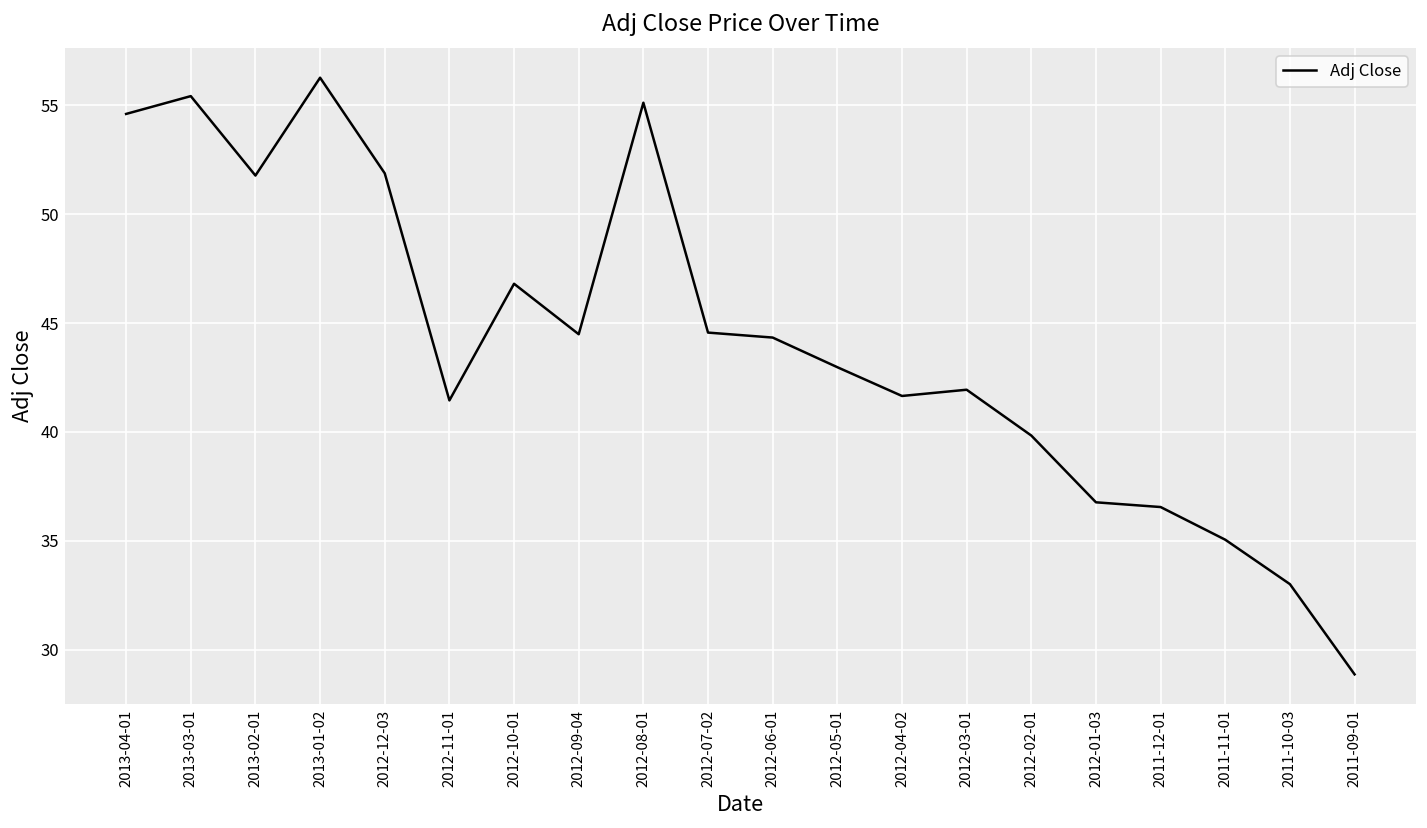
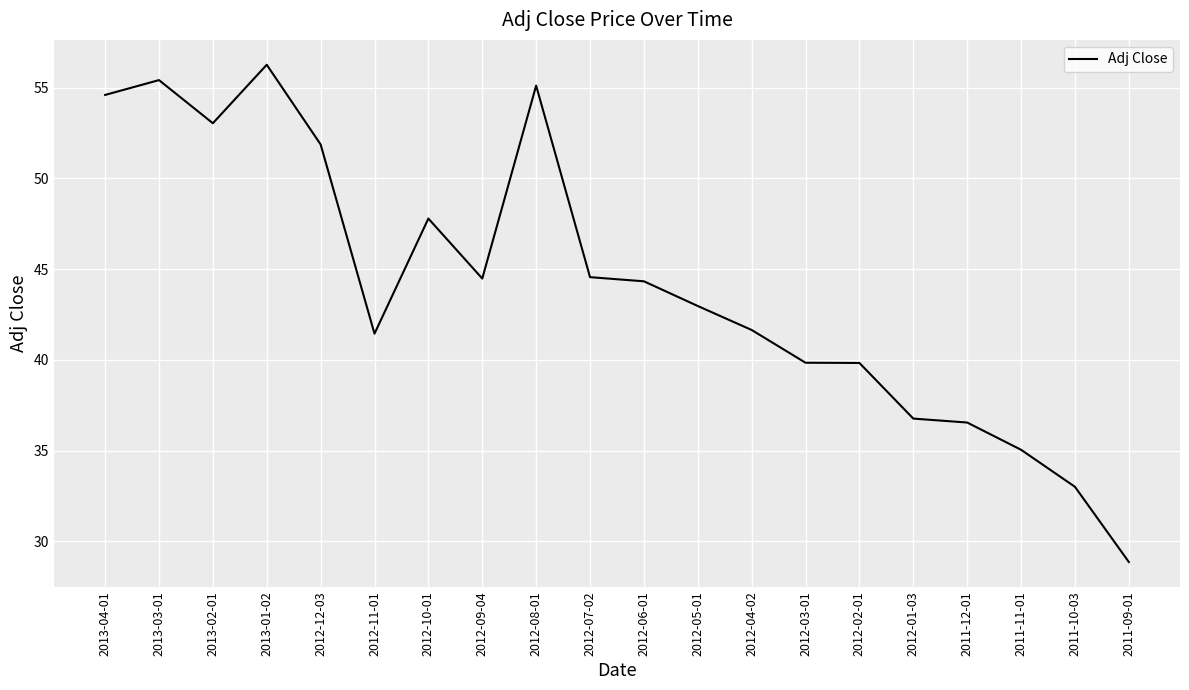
  {
    "2013-04-01": 54.6,
    "2013-03-01": 55.4,
-   "2013-02-01": 51.8,
+   "2013-02-01": 53.0,
    "2013-01-02": 56.3,
    "2012-12-03": 51.9,
    "2012-11-01": 41.4,
-   "2012-10-01": 46.8,
+   "2012-10-01": 47.8,
    "2012-09-04": 44.5,
    "2012-08-01": 55.1,
    "2012-07-02": 44.6,
    "2012-06-01": 44.3,
    "2012-05-01": 43.0,
    "2012-04-02": 41.7,
-   "2012-03-01": 41.9,
+   "2012-03-01": 39.8,
    "2012-02-01": 39.8,
    "2012-01-03": 36.8,
    "2011-12-01": 36.6,
    "2011-11-01": 35.1,
    "2011-10-03": 33.0,
    "2011-09-01": 28.9
  }
